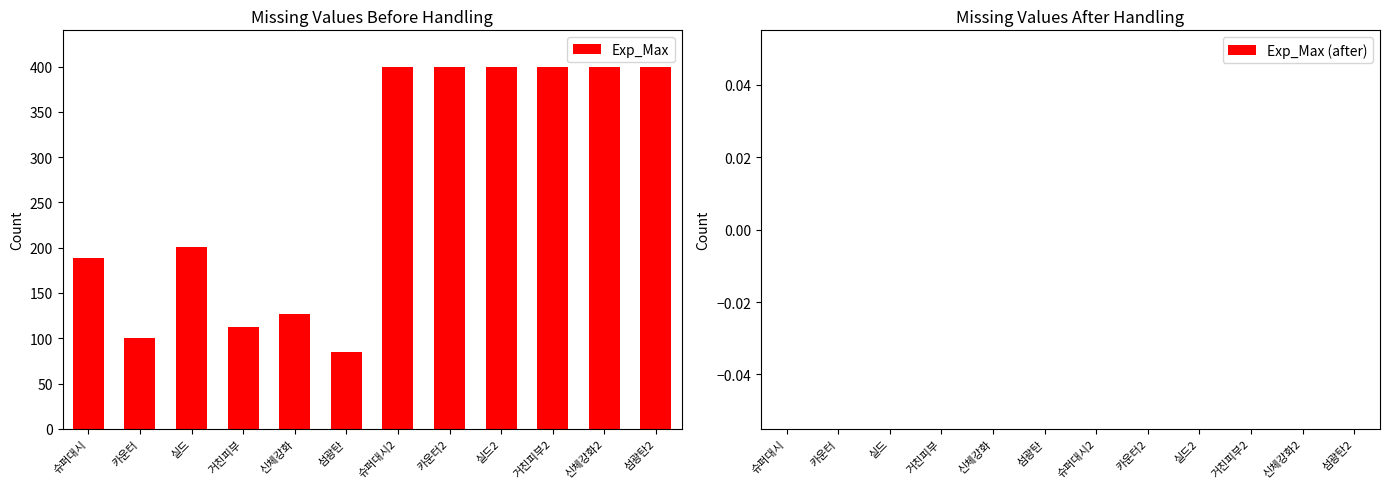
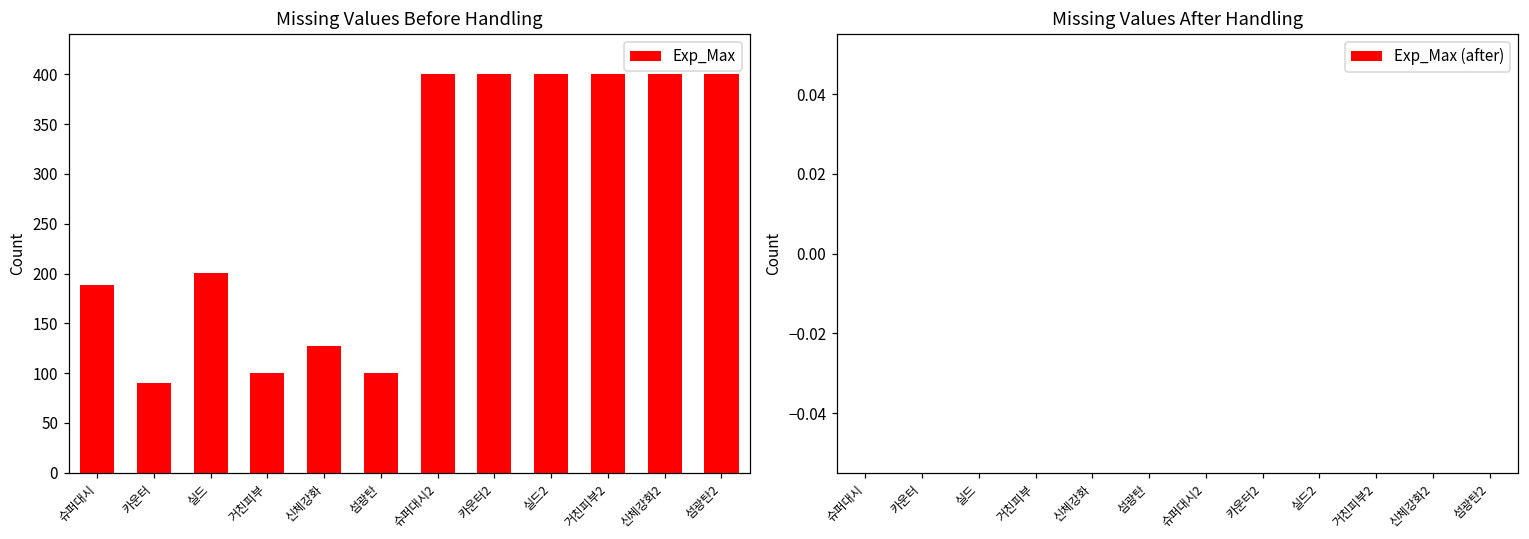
  {
    "Missing Values Before Handling": {
      "슈퍼대시": 190,
-     "카운터": 100,
+     "카운터": 90,
      "실드": 200,
-     "거친피부": 110,
+     "거친피부": 100,
      "신체강화": 130,
-     "섬광탄": 90,
+     "섬광탄": 100,
      "슈퍼대시2": 400,
      "카운터2": 400,
      "실드2": 400,
      "거친피부2": 400,
      "신체강화2": 400,
      "섬광탄2": 400
    },
    "Missing Values After Handling": {
      "슈퍼대시": 0.000,
      "카운터": 0.000,
      "실드": 0.000,
      "거친피부": 0.000,
      "신체강화": 0.000,
      "섬광탄": 0.000,
      "슈퍼대시2": 0.000,
      "카운터2": 0.000,
      "실드2": 0.000,
      "거친피부2": 0.000,
      "신체강화2": 0.000,
      "섬광탄2": 0.000
    }
  }
